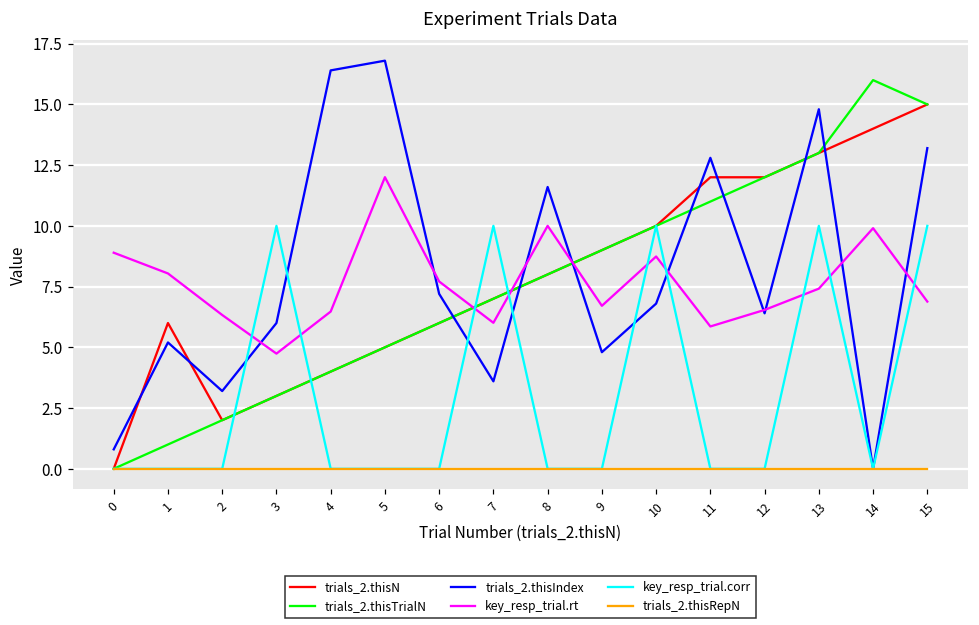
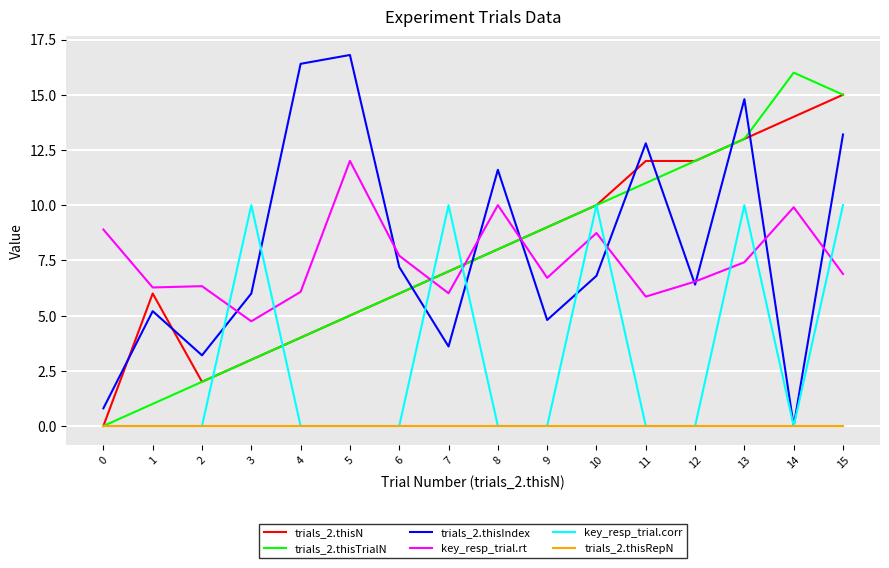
  {
    "trials_2.thisN": {
      "1": 6.0,
      "11": 12.0,
      "14": 14.0
    },
    "trials_2.thisTrialN": {
      "1": 1.0,
      "11": 11.0,
      "14": 16.0
    },
    "trials_2.thisIndex": {
      "0": 0.8,
      "1": 5.2,
      "2": 3.2,
      "3": 6.0,
      "4": 16.4,
      "5": 16.8,
      "6": 7.2,
      "7": 3.6,
      "8": 11.6,
      "9": 4.8,
      "10": 6.8,
      "11": 12.8,
      "12": 6.4,
      "13": 14.8,
      "15": 13.2
    },
    "key_resp_trial.rt": {
      "0": 8.9,
-     "1": 8.0,
+     "1": 6.3,
      "2": 6.3,
      "3": 4.7,
-     "4": 6.5,
+     "4": 6.1,
      "5": 12.0,
      "6": 7.7,
      "7": 6.0,
      "8": 10.0,
      "9": 6.7,
      "10": 8.7,
      "11": 5.9,
      "12": 6.5,
      "13": 7.4,
      "14": 9.9,
      "15": 6.9
    },
    "key_resp_trial.corr": {
      "3": 10.0,
      "7": 10.0,
      "13": 10.0,
      "15": 10.0
    },
    "trials_2.thisRepN": {
      "3": 0.0,
      "7": 0.0,
      "10": 0.0,
      "13": 0.0,
      "15": 0.0
    }
  }
